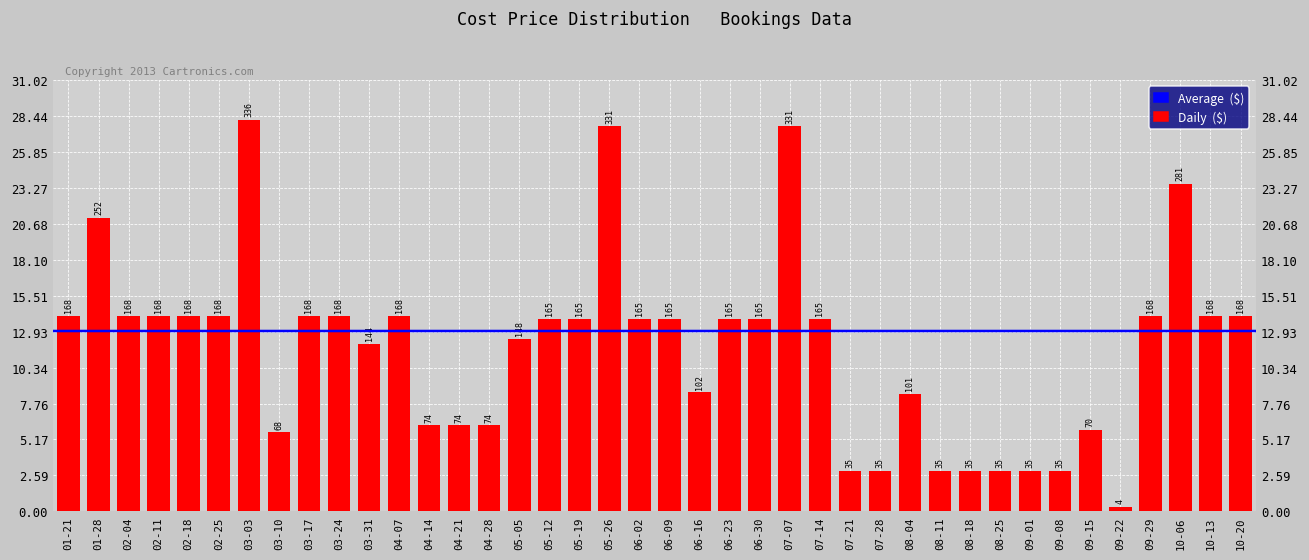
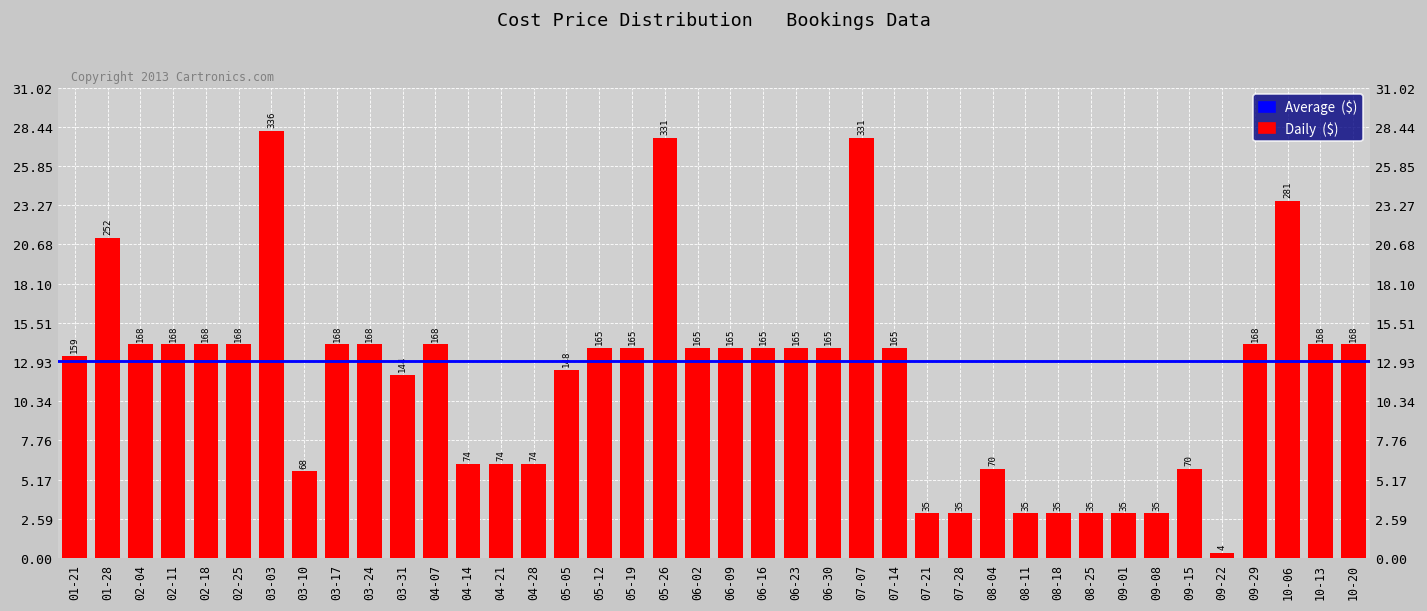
  {
-   "01-21": 168,
+   "01-21": 159,
    "01-28": 252,
    "02-04": 168,
    "02-11": 168,
    "02-18": 168,
    "02-25": 168,
    "03-03": 336,
    "03-10": 68,
    "03-17": 168,
    "03-24": 168,
    "03-31": 144,
    "04-07": 168,
    "04-14": 74,
    "04-21": 74,
    "04-28": 74,
    "05-05": 148,
    "05-12": 165,
    "05-19": 165,
    "05-26": 331,
    "06-02": 165,
    "06-09": 165,
-   "06-16": 102,
+   "06-16": 165,
    "06-23": 165,
    "06-30": 165,
    "07-07": 331,
    "07-14": 165,
    "07-21": 35,
    "07-28": 35,
-   "08-04": 101,
+   "08-04": 70,
    "08-11": 35,
    "08-18": 35,
    "08-25": 35,
    "09-01": 35,
    "09-08": 35,
    "09-15": 70,
    "09-22": 4,
    "09-29": 168,
    "10-06": 281,
    "10-13": 168,
    "10-20": 168
  }
